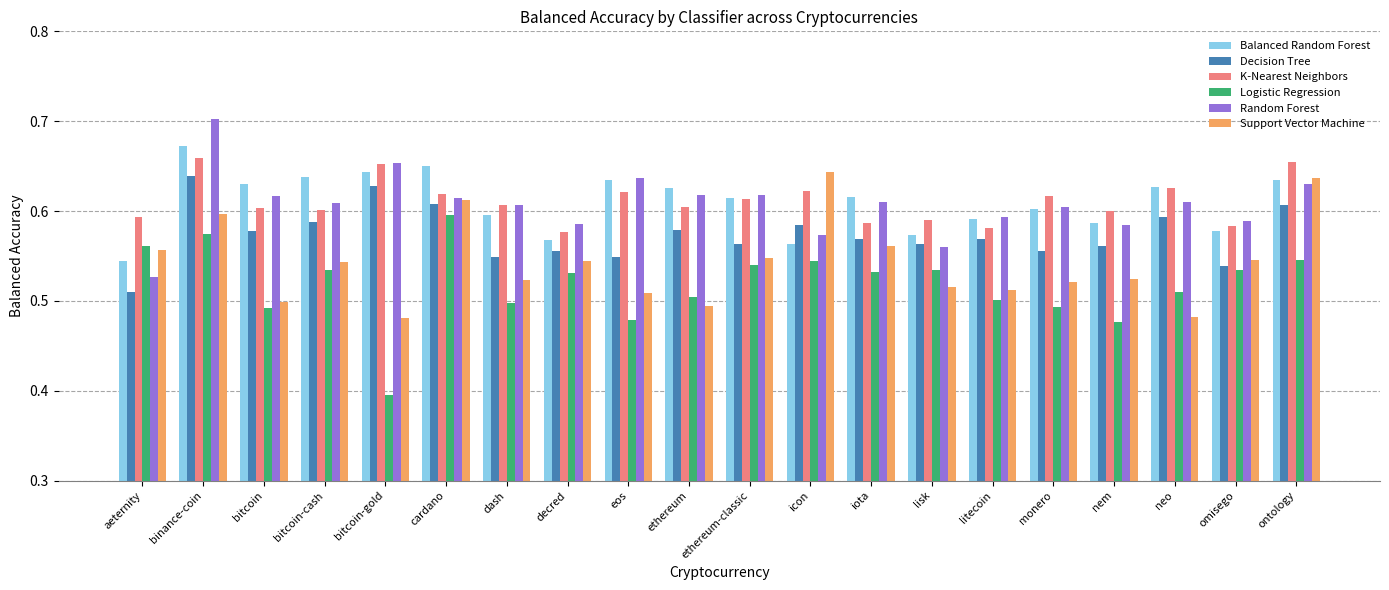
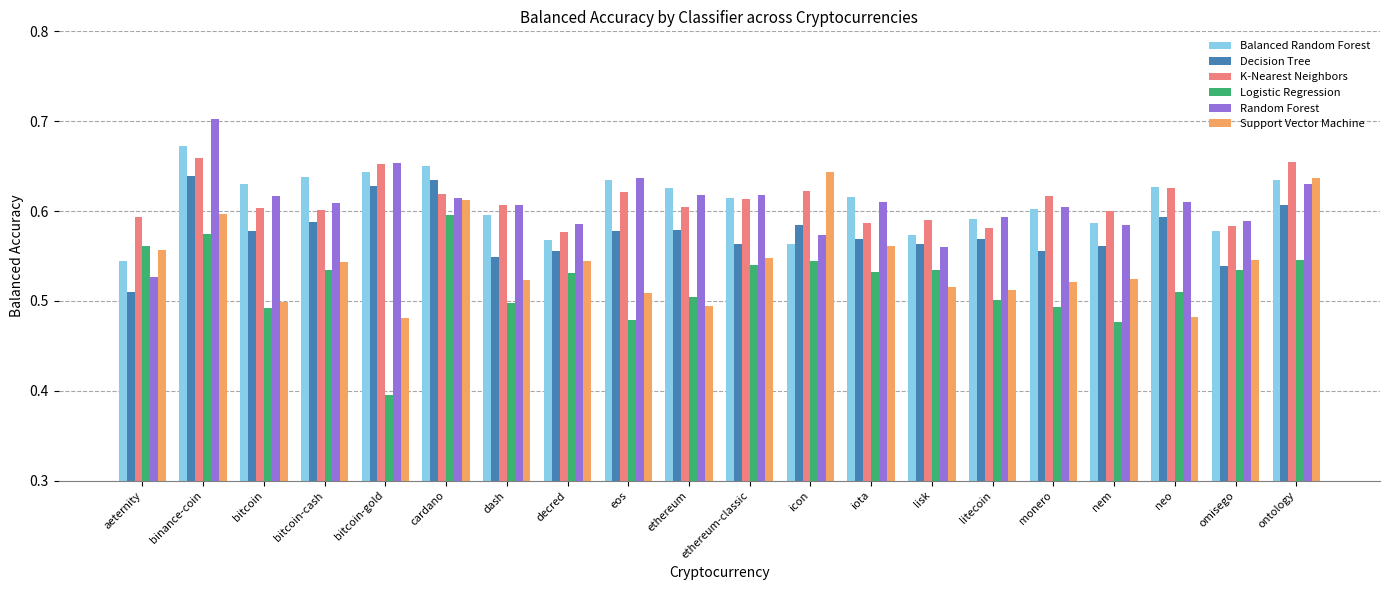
  {
    "Balanced Random Forest": {
      "aeternity": 0.54,
      "binance-coin": 0.67,
      "bitcoin": 0.63,
      "bitcoin-cash": 0.64,
      "bitcoin-gold": 0.64,
      "cardano": 0.65,
      "dash": 0.60,
      "decred": 0.57,
      "eos": 0.63,
      "ethereum": 0.63,
      "ethereum-classic": 0.61,
      "icon": 0.56,
      "iota": 0.62,
      "lisk": 0.57,
      "litecoin": 0.59,
      "monero": 0.60,
      "nem": 0.59,
      "neo": 0.63,
      "omisego": 0.58,
      "ontology": 0.63
    },
    "Decision Tree": {
      "aeternity": 0.51,
      "binance-coin": 0.64,
      "bitcoin": 0.58,
      "bitcoin-cash": 0.59,
      "bitcoin-gold": 0.63,
-     "cardano": 0.61,
+     "cardano": 0.64,
      "dash": 0.55,
      "decred": 0.56,
-     "eos": 0.55,
+     "eos": 0.58,
      "ethereum": 0.58,
      "ethereum-classic": 0.56,
      "icon": 0.58,
      "iota": 0.57,
      "lisk": 0.56,
      "litecoin": 0.57,
      "monero": 0.55,
      "nem": 0.56,
      "neo": 0.59,
      "omisego": 0.54,
      "ontology": 0.61
    },
    "Logistic Regression": {
      "aeternity": 0.56,
      "binance-coin": 0.57,
      "bitcoin": 0.49,
      "bitcoin-cash": 0.53,
      "bitcoin-gold": 0.40,
      "cardano": 0.60,
      "dash": 0.50,
      "decred": 0.53,
      "eos": 0.48,
      "ethereum": 0.50,
      "ethereum-classic": 0.54,
      "icon": 0.54,
      "iota": 0.53,
      "lisk": 0.53,
      "litecoin": 0.50,
      "monero": 0.49,
      "nem": 0.48,
      "neo": 0.51,
      "omisego": 0.53,
      "ontology": 0.55
    },
    "Random Forest": {
      "aeternity": 0.53,
      "binance-coin": 0.70,
      "bitcoin": 0.62,
      "bitcoin-cash": 0.61,
      "bitcoin-gold": 0.65,
      "cardano": 0.61,
      "dash": 0.61,
      "decred": 0.59,
      "eos": 0.64,
      "ethereum": 0.62,
      "ethereum-classic": 0.62,
      "icon": 0.57,
      "iota": 0.61,
      "lisk": 0.56,
      "litecoin": 0.59,
      "monero": 0.60,
      "nem": 0.58,
      "neo": 0.61,
      "omisego": 0.59,
      "ontology": 0.63
    }
  }
